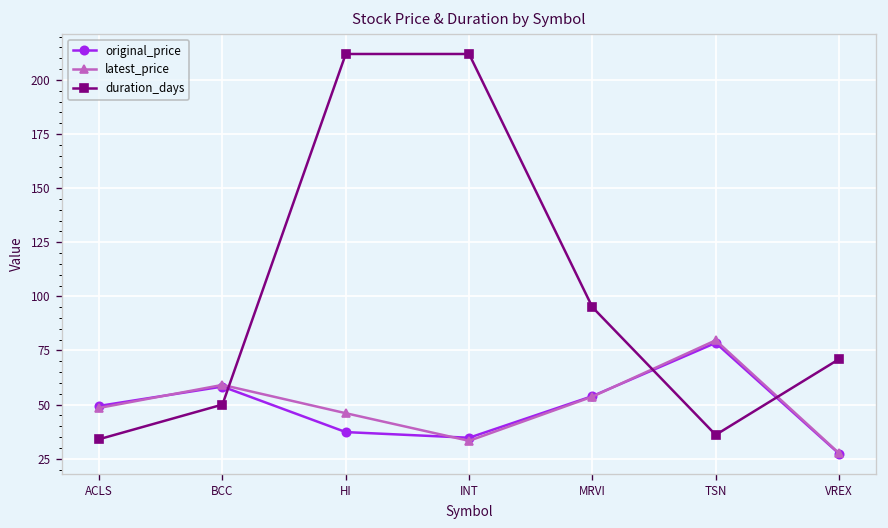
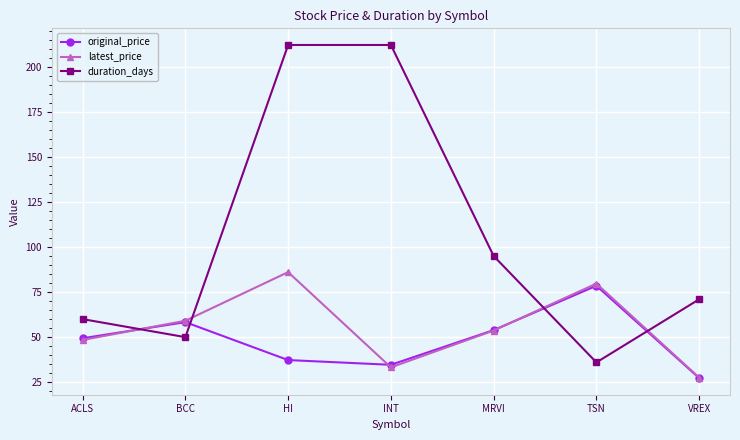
  {
    "original_price": {
      "HI": 37,
      "INT": 35
    },
    "latest_price": {
-     "HI": 46,
+     "HI": 86,
      "INT": 33
    },
    "duration_days": {
-     "ACLS": 34,
+     "ACLS": 60,
      "BCC": 50,
      "HI": 212,
      "INT": 212,
      "MRVI": 95,
      "TSN": 36,
      "VREX": 71
    }
  }
